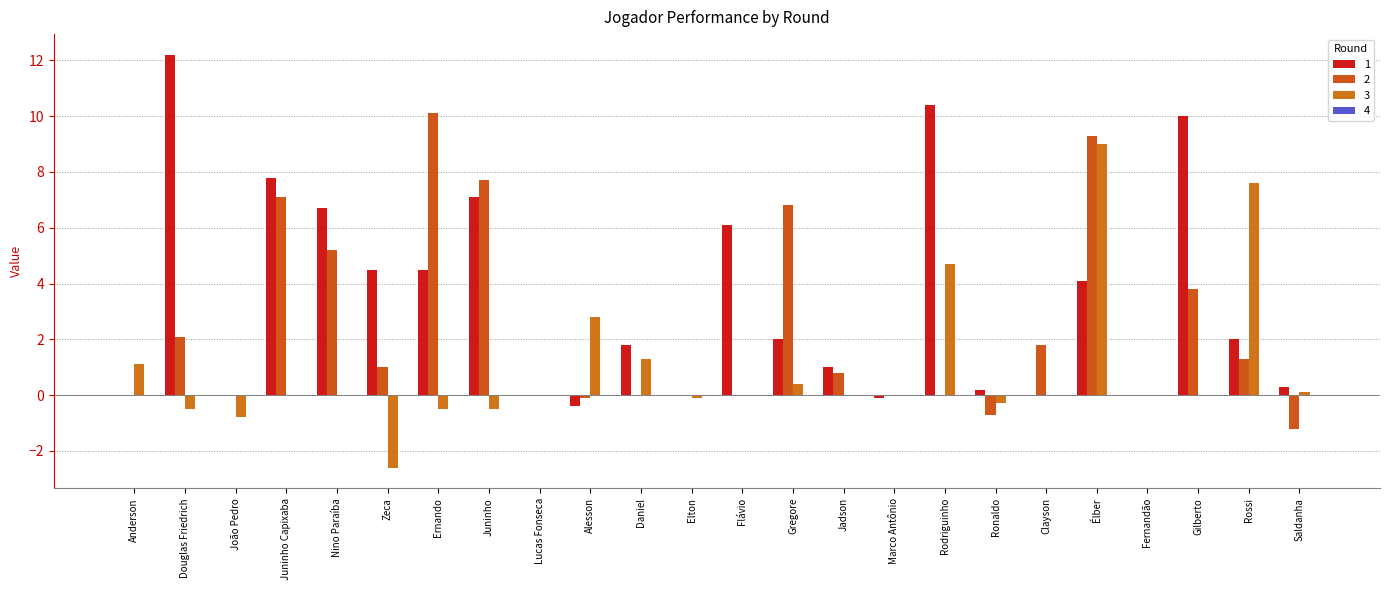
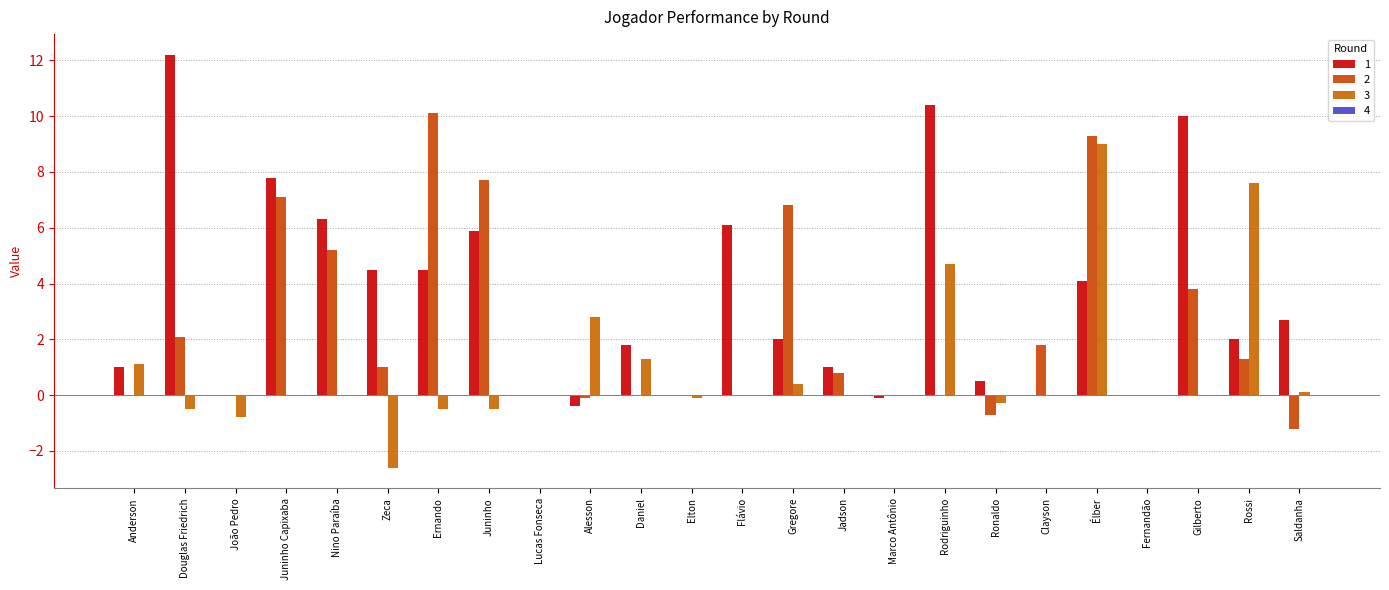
  {
    "1": {
-     "Anderson": 0,
+     "Anderson": 1,
      "Douglas Friedrich": 12.2,
      "João Pedro": 0.0,
      "Juninho Capixaba": 7.8,
-     "Nino Paraíba": 6.7,
+     "Nino Paraíba": 6.3,
      "Zeca": 4.5,
      "Ernando": 4.5,
-     "Juninho": 7.1,
+     "Juninho": 5.9,
      "Lucas Fonseca": 0.0,
      "Alesson": -0.4,
      "Daniel": 1.8,
      "Elton": 0.0,
      "Flávio": 6.1,
      "Gregore": 2.0,
      "Jadson": 1.0,
      "Marco Antônio": -0.1,
      "Rodriguinho": 10.4,
-     "Ronaldo": 0.2,
+     "Ronaldo": 0.5,
      "Clayson": 0.0,
      "Élber": 4.1,
      "Fernandão": 0.0,
      "Gilberto": 10.0,
      "Rossi": 2.0,
-     "Saldanha": 0.3
+     "Saldanha": 2.7
    },
    "4": {
      "Anderson": 0.0,
      "Douglas Friedrich": 0.0,
      "João Pedro": 0.0,
      "Juninho Capixaba": 0.0,
      "Nino Paraíba": 0.0,
      "Zeca": 0.0,
      "Ernando": 0.0,
      "Juninho": 0.0,
      "Lucas Fonseca": 0.0,
      "Alesson": 0.0,
      "Daniel": 0.0,
      "Elton": 0.0,
      "Flávio": 0.0,
      "Gregore": 0.0,
      "Jadson": 0.0,
      "Marco Antônio": 0.0,
      "Rodriguinho": 0.0,
      "Ronaldo": 0.0,
      "Clayson": 0.0,
      "Élber": 0.0,
      "Fernandão": 0.0,
      "Gilberto": 0.0,
      "Rossi": 0.0,
      "Saldanha": 0.0
    }
  }
